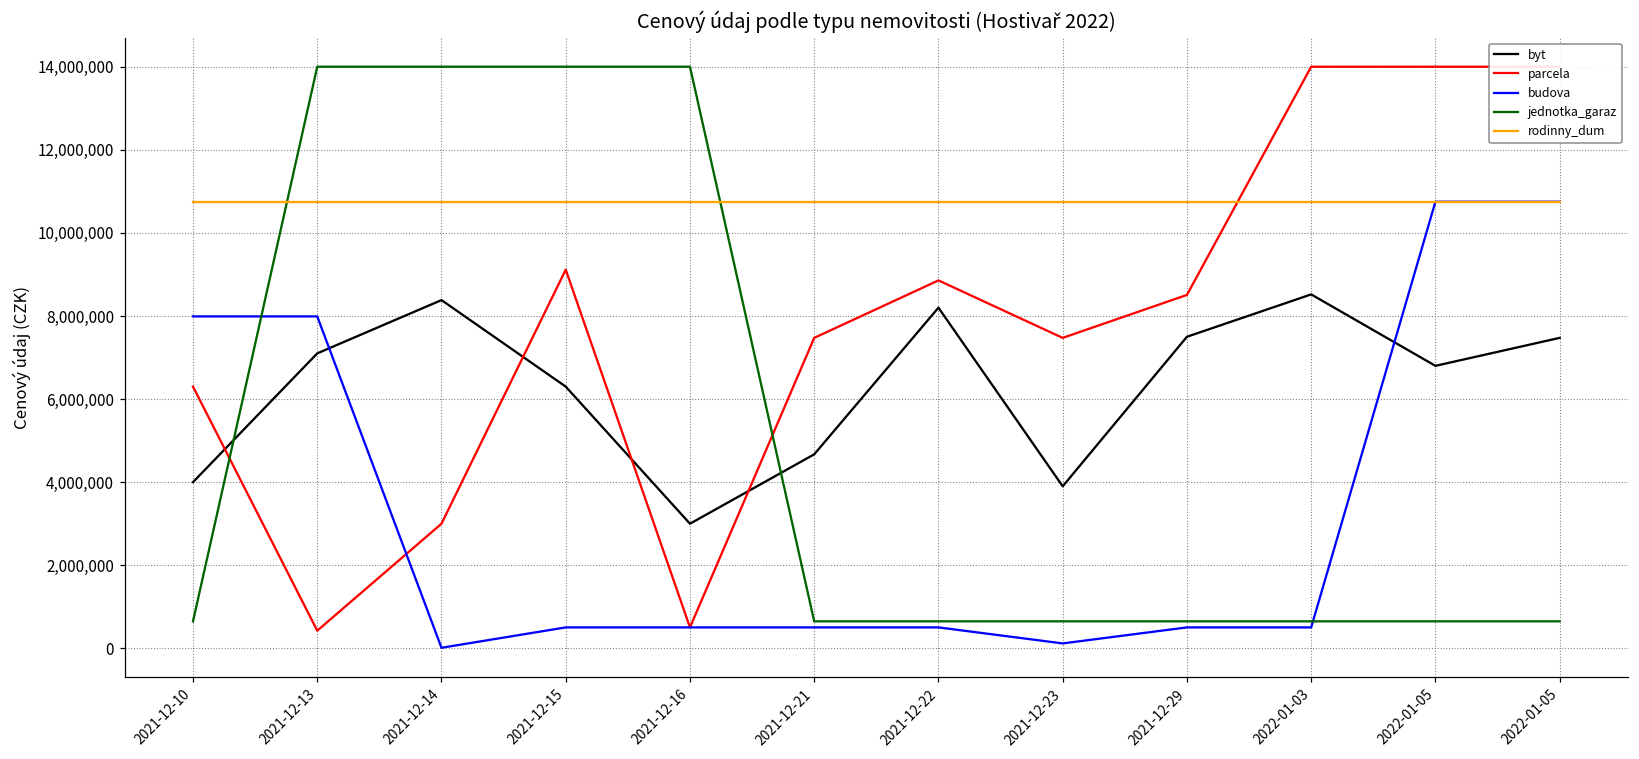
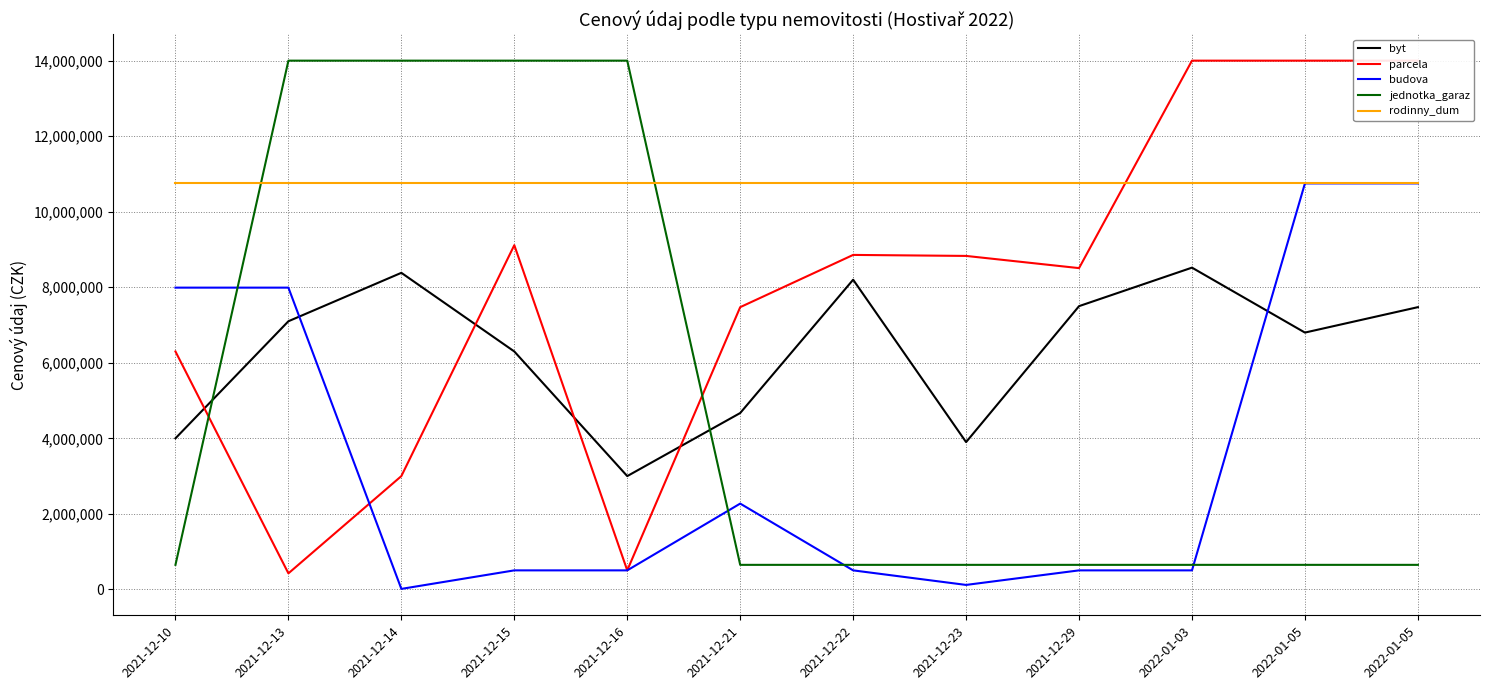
  {
    "byt": {
      "2021-12-10": "4,000,000",
      "2021-12-13": "7,100,000",
      "2021-12-14": "8,400,000",
      "2021-12-15": "6,300,000",
      "2021-12-16": "3,000,000",
      "2021-12-21": "4,700,000",
      "2021-12-22": "8,200,000",
      "2021-12-23": "3,900,000",
      "2021-12-29": "7,500,000",
      "2022-01-03": "8,500,000"
    },
    "parcela": {
      "2021-12-10": "6,300,000",
      "2021-12-13": "400,000",
      "2021-12-14": "3,000,000",
      "2021-12-15": "9,100,000",
      "2021-12-21": "7,500,000",
      "2021-12-22": "8,900,000",
-     "2021-12-23": "7,500,000",
+     "2021-12-23": "8,800,000",
      "2021-12-29": "8,500,000",
      "2022-01-03": "14,000,000"
    },
    "budova": {
      "2021-12-10": "8,000,000",
      "2021-12-13": "8,000,000",
      "2021-12-14": "0",
      "2021-12-15": "500,000",
-     "2021-12-21": "500,000",
+     "2021-12-21": "2,300,000",
      "2021-12-22": "500,000",
      "2021-12-23": "100,000",
      "2021-12-29": "500,000",
      "2022-01-03": "500,000"
    },
    "jednotka_garaz": {
      "2021-12-10": "700,000",
      "2021-12-13": "14,000,000",
      "2021-12-14": "14,000,000",
      "2021-12-15": "14,000,000",
      "2021-12-16": "14,000,000",
      "2021-12-21": "700,000",
      "2021-12-22": "700,000",
      "2021-12-23": "700,000",
      "2021-12-29": "700,000",
      "2022-01-03": "700,000"
    },
    "rodinny_dum": {
      "2021-12-10": "10,800,000",
      "2021-12-13": "10,800,000",
      "2021-12-14": "10,800,000",
      "2021-12-15": "10,800,000",
      "2021-12-16": "10,800,000",
      "2021-12-21": "10,800,000",
      "2021-12-22": "10,800,000",
      "2021-12-23": "10,800,000",
      "2021-12-29": "10,800,000",
      "2022-01-03": "10,800,000"
    }
  }
